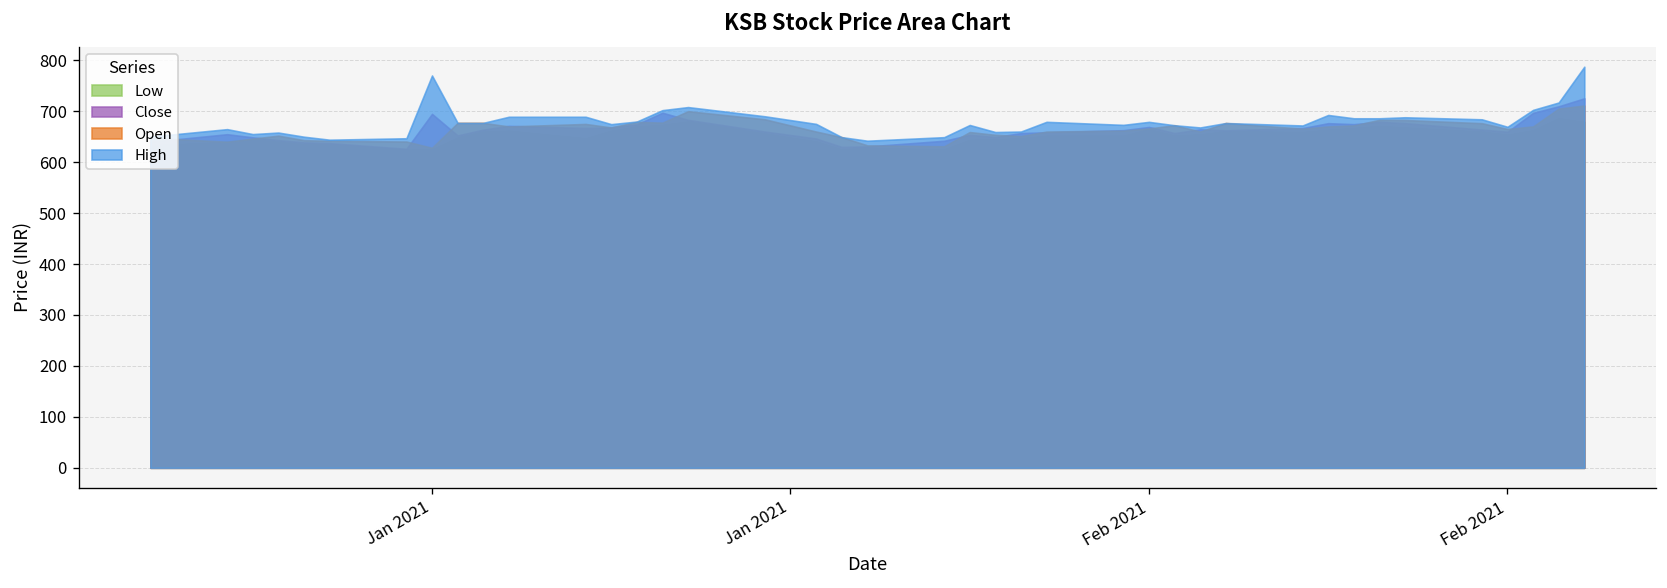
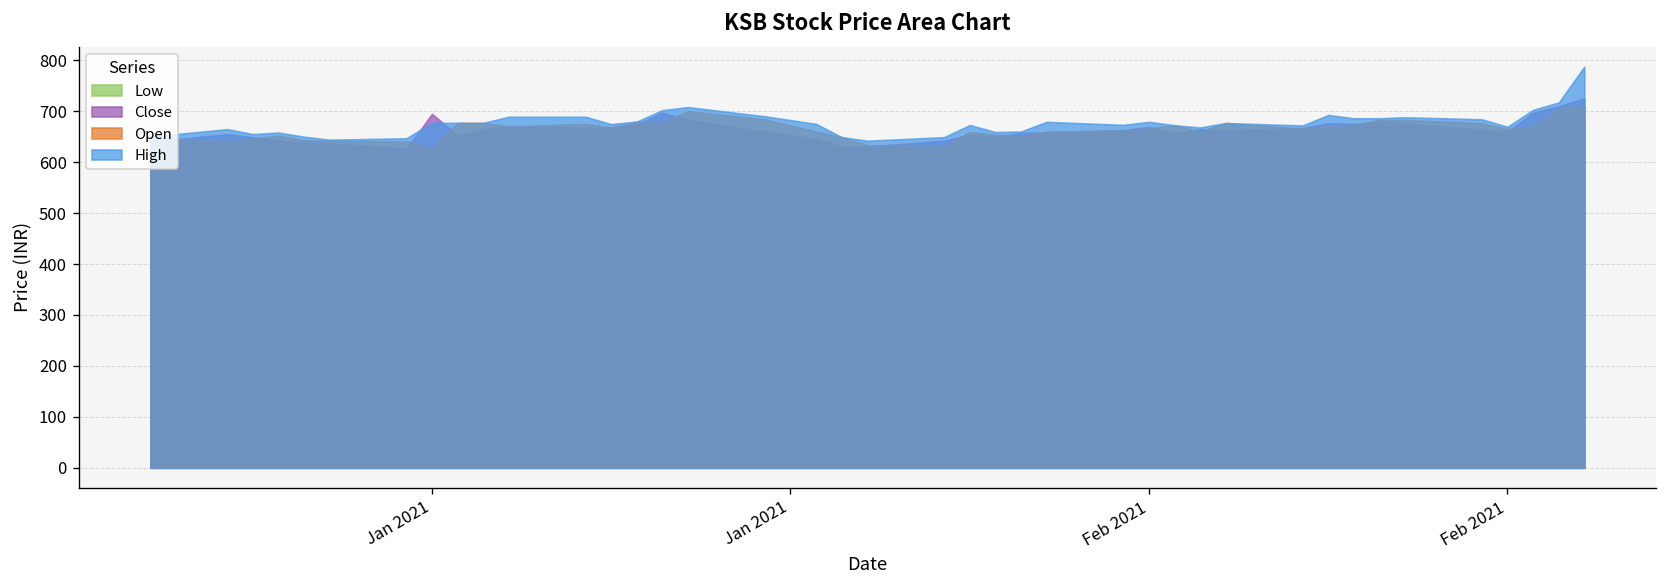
  {
    "Close": {
      "Jan 2021": 690
    },
    "High": {
-     "Jan 2021": 770
+     "Jan 2021": 680
    }
  }
